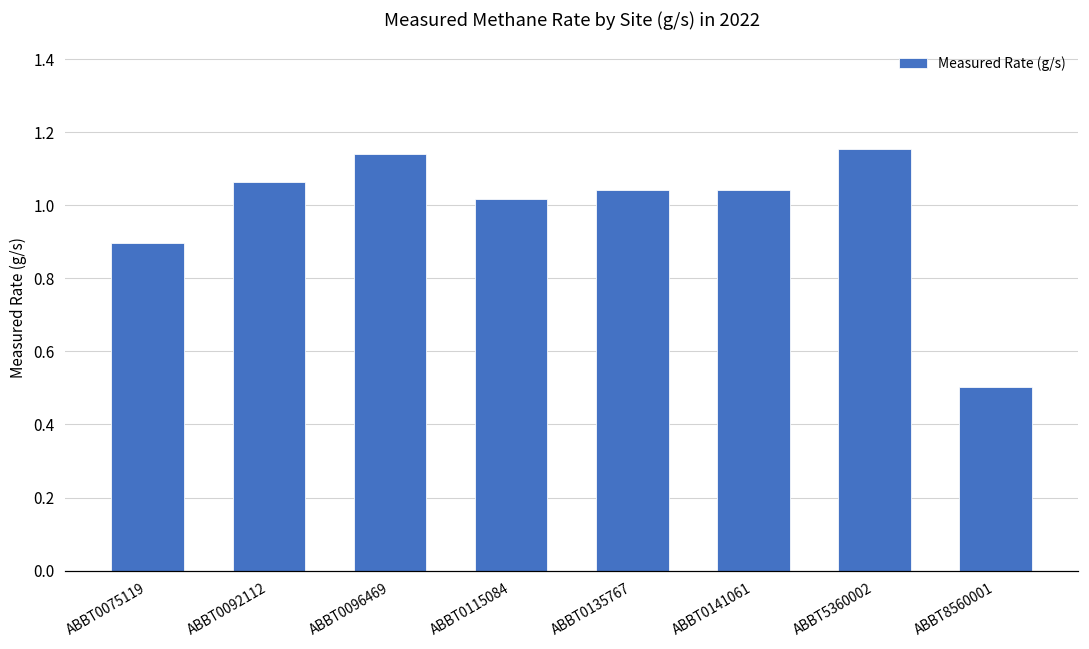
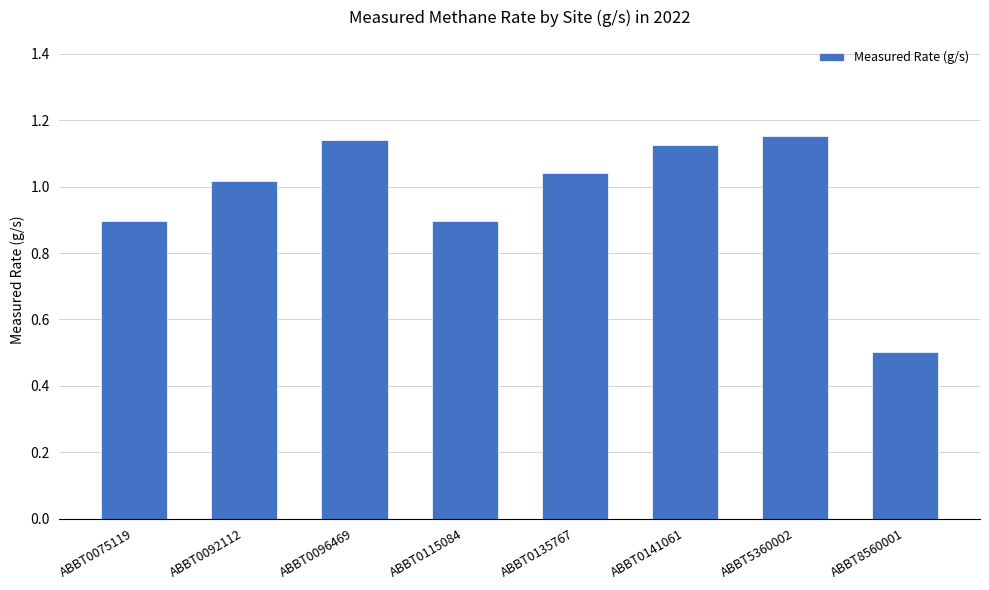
  {
    "ABBT0075119": 0.90,
-   "ABBT0092112": 1.06,
+   "ABBT0092112": 1.02,
    "ABBT0096469": 1.14,
-   "ABBT0115084": 1.02,
+   "ABBT0115084": 0.90,
    "ABBT0135767": 1.04,
-   "ABBT0141061": 1.04,
+   "ABBT0141061": 1.13,
    "ABBT5360002": 1.15,
    "ABBT8560001": 0.50
  }
